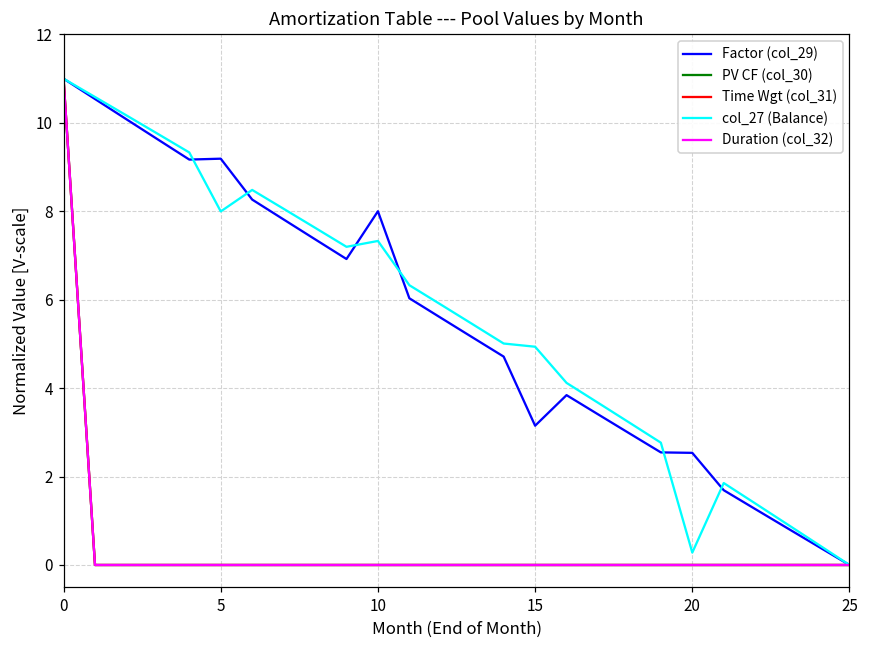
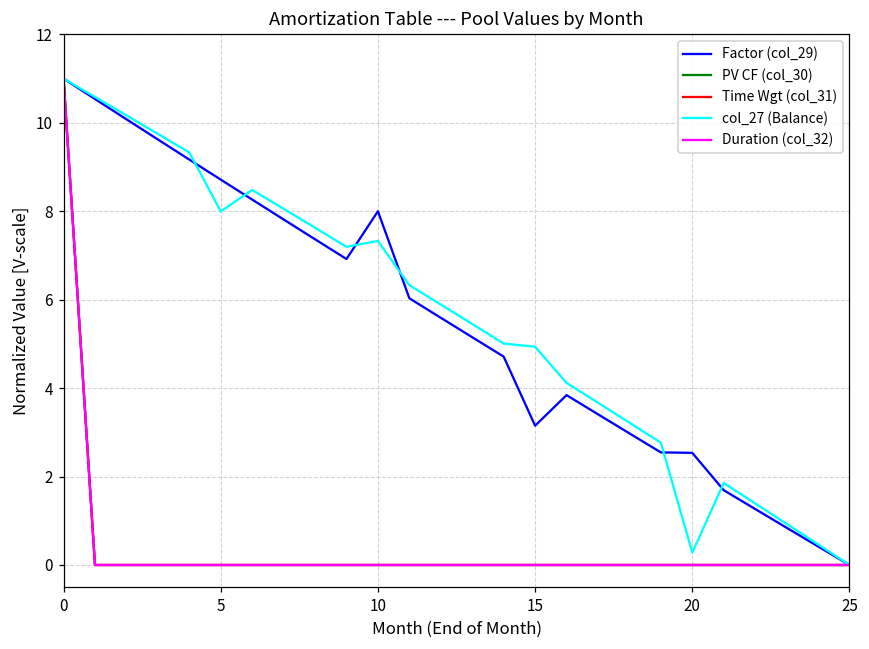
  {
    "Factor (col_29)": {
-     "5": 9.2,
+     "5": 8.7,
      "10": 8.0,
      "15": 3.2,
      "20": 2.5
    },
    "Duration (col_32)": {
      "5": 0.0,
      "10": 0.0,
      "15": 0.0,
      "20": 0.0
    },
    "col_27 (Balance)": {
      "5": 8.0,
      "10": 7.3,
      "15": 4.9,
      "20": 0.3
    }
  }
